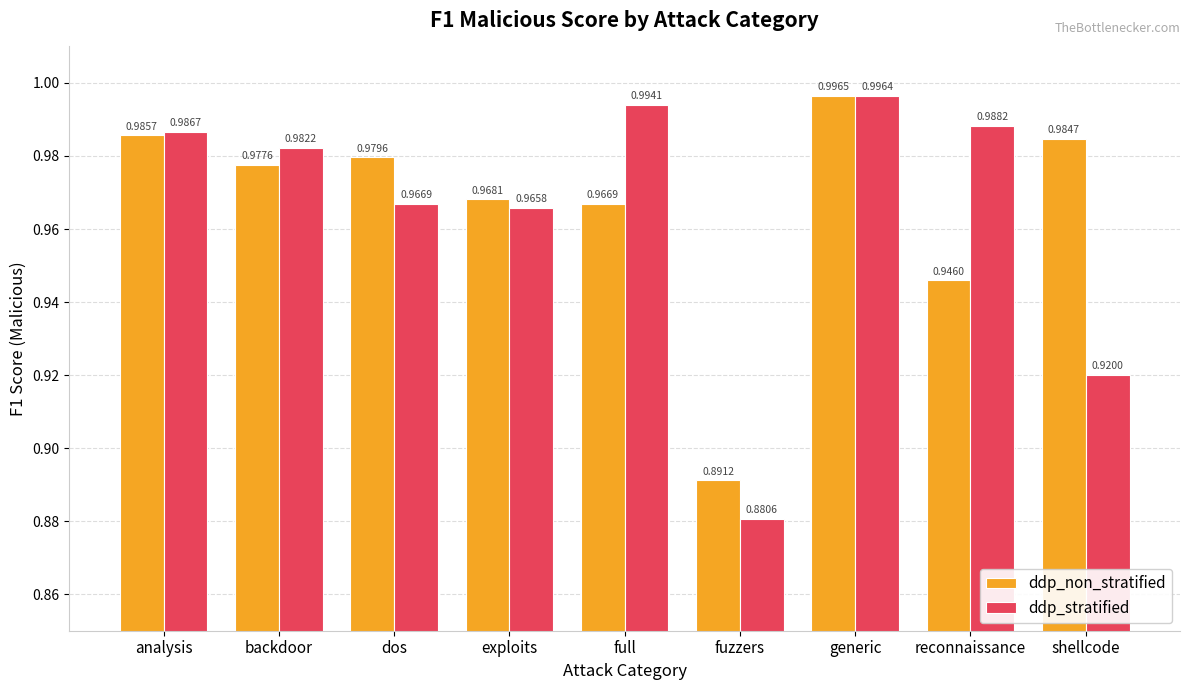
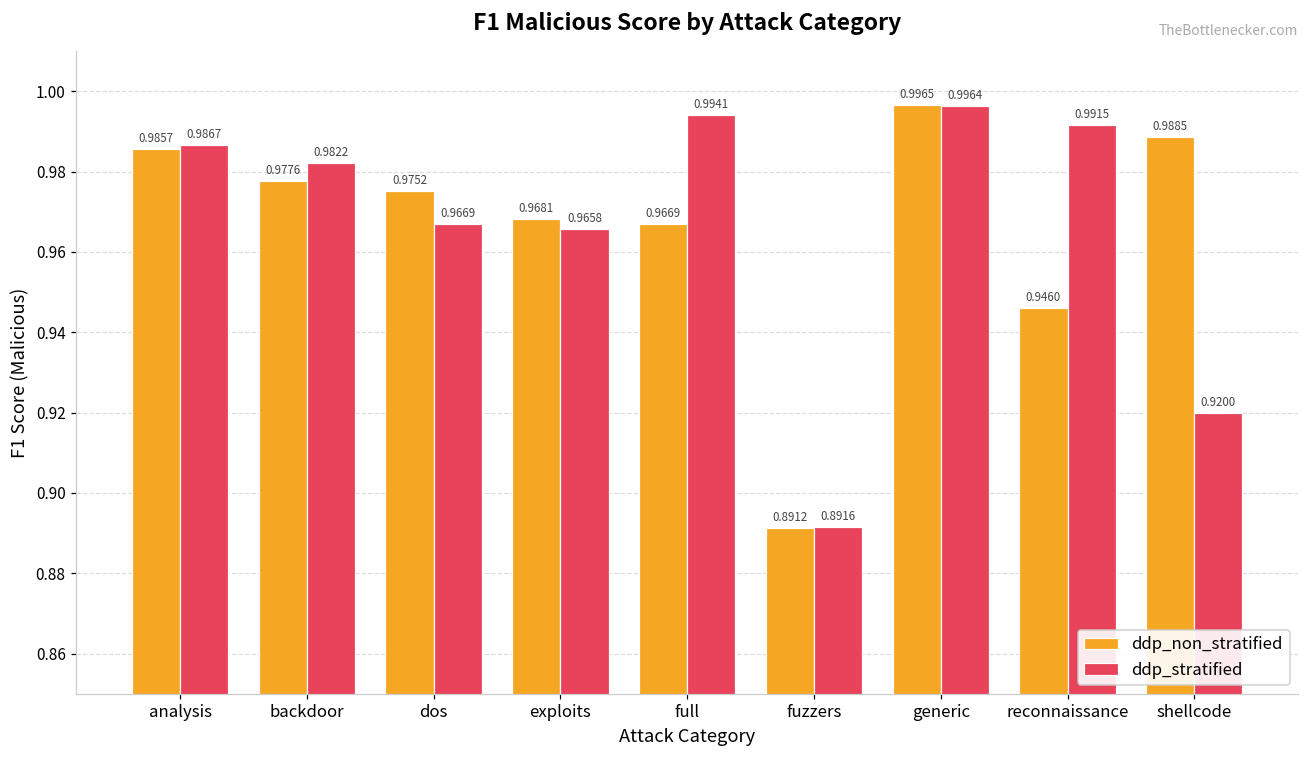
  {
    "ddp_non_stratified": {
      "analysis": 0.9857,
      "backdoor": 0.9776,
-     "dos": 0.9796,
+     "dos": 0.9752,
      "exploits": 0.9681,
      "full": 0.9669,
      "fuzzers": 0.8912,
      "generic": 0.9965,
      "reconnaissance": 0.9460,
-     "shellcode": 0.9847
+     "shellcode": 0.9885
    },
    "ddp_stratified": {
      "analysis": 0.9867,
      "backdoor": 0.9822,
      "dos": 0.9669,
      "exploits": 0.9658,
      "full": 0.9941,
-     "fuzzers": 0.8806,
+     "fuzzers": 0.8916,
      "generic": 0.9964,
-     "reconnaissance": 0.9882,
+     "reconnaissance": 0.9915,
      "shellcode": 0.9200
    }
  }
